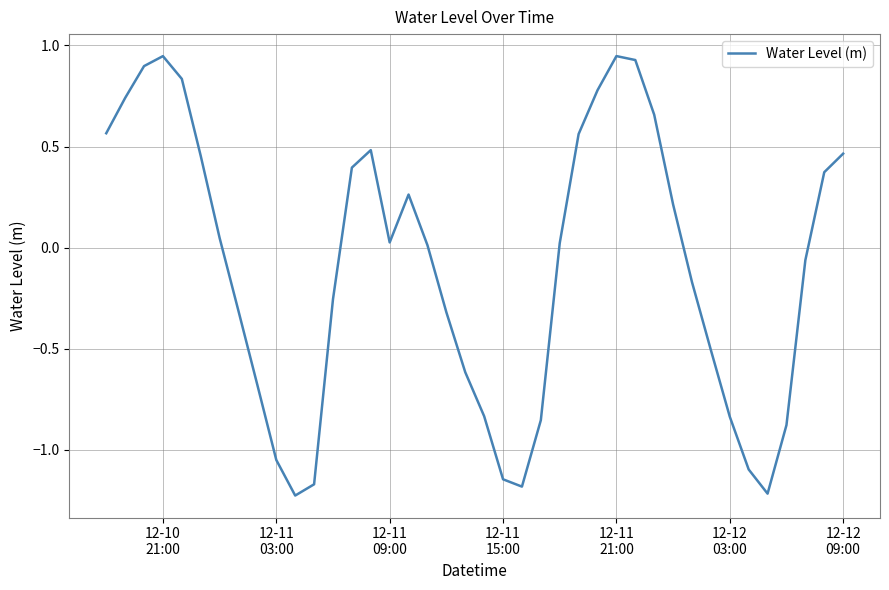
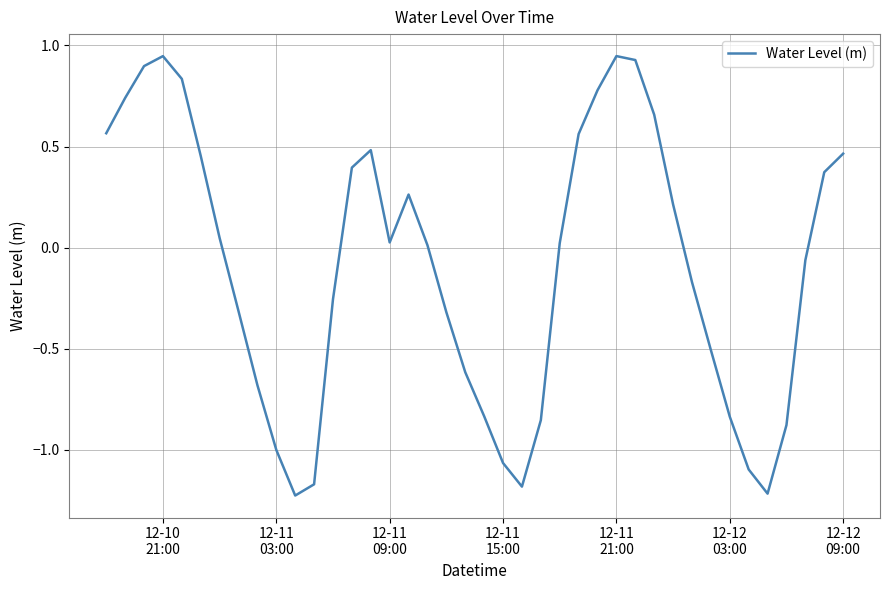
  {
    "12-10 21:00": 0.95,
-   "12-11 03:00": -1.05,
+   "12-11 03:00": -1.00,
    "12-11 09:00": 0.03,
-   "12-11 15:00": -1.15,
+   "12-11 15:00": -1.07,
    "12-11 21:00": 0.95,
    "12-12 03:00": -0.84,
    "12-12 09:00": 0.46
  }
